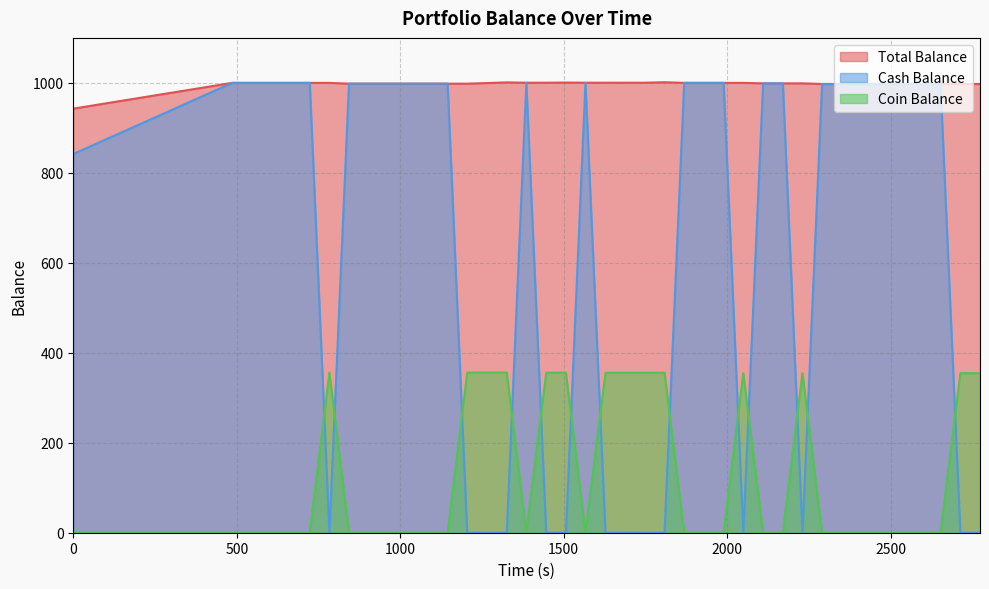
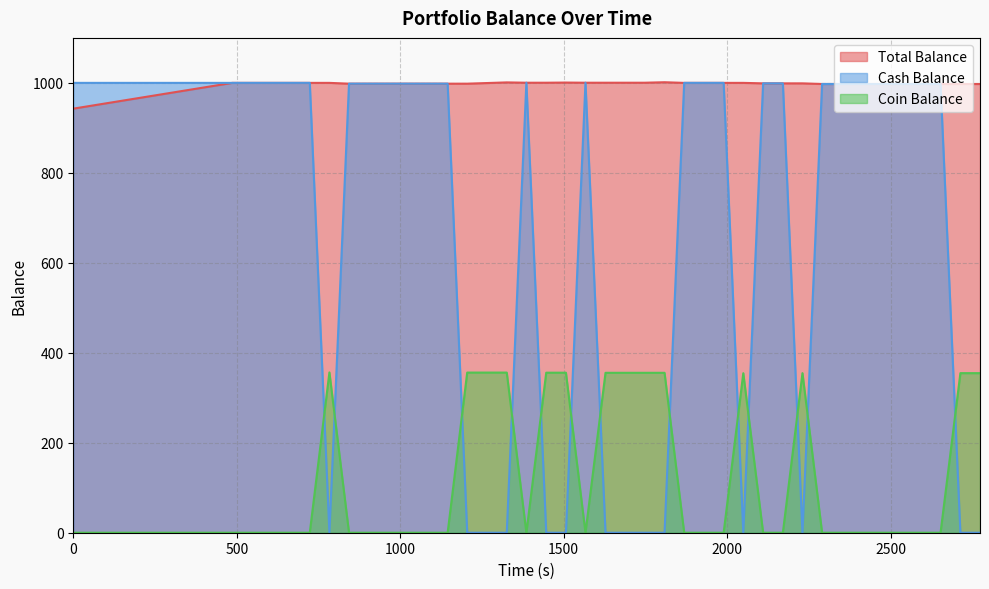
  {
    "Total Balance": {
      "0": 940
    },
    "Cash Balance": {
-     "0": 840
+     "0": 1000
    },
    "Coin Balance": {
      "0": 0
    }
  }
